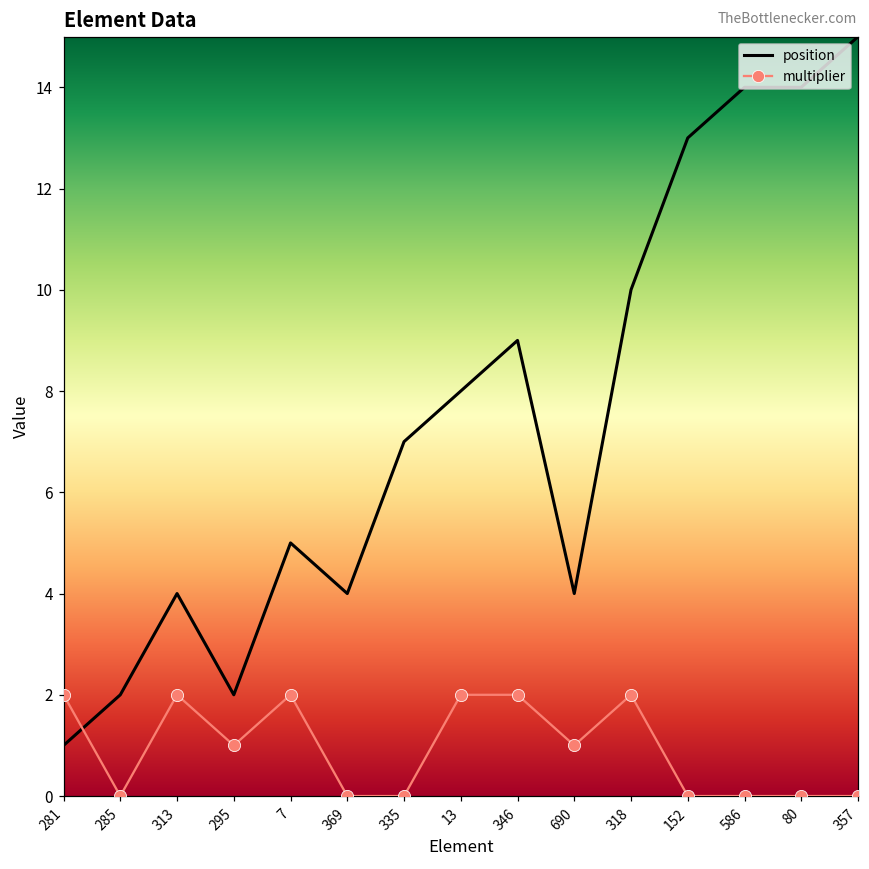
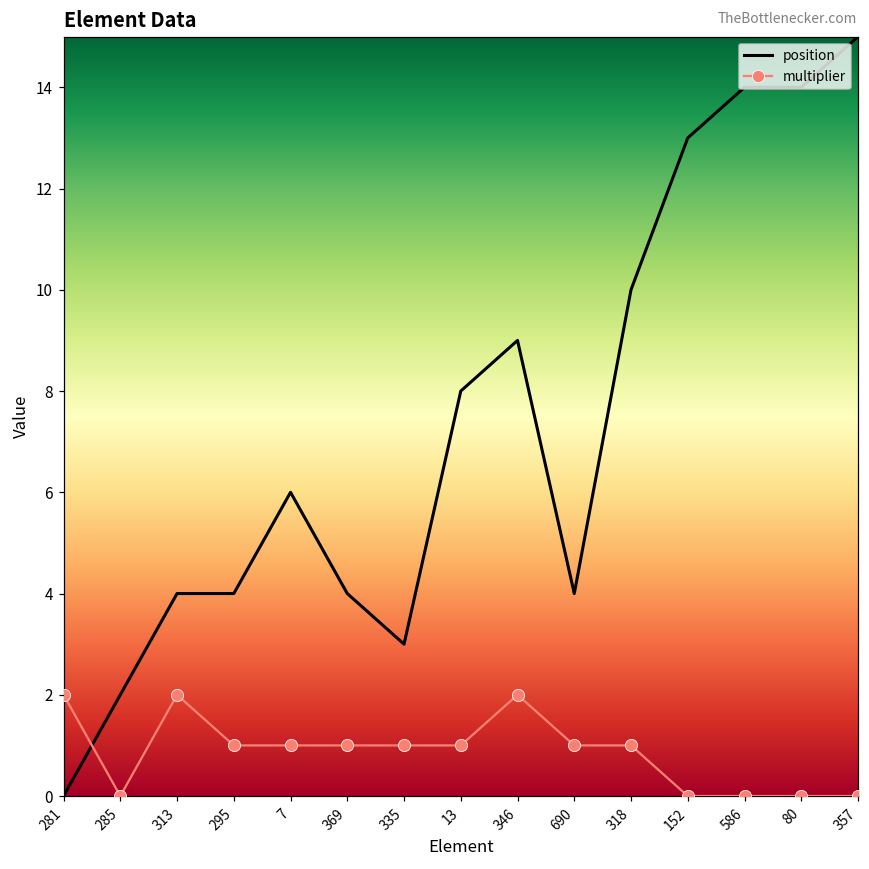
  {
    "position": {
-     "281": 1,
+     "281": 0,
      "285": 2,
      "313": 4,
-     "295": 2,
-     "7": 5,
+     "295": 4,
+     "7": 6,
      "369": 4,
-     "335": 7,
+     "335": 3,
      "13": 8,
      "346": 9,
      "690": 4,
      "318": 10,
      "152": 13,
      "357": 15
    },
    "multiplier": {
      "281": 2,
      "285": 0,
      "313": 2,
      "295": 1,
-     "7": 2,
-     "369": 0,
-     "335": 0,
-     "13": 2,
+     "7": 1,
+     "369": 1,
+     "335": 1,
+     "13": 1,
      "346": 2,
      "690": 1,
-     "318": 2,
+     "318": 1,
      "152": 0,
      "586": 0,
      "80": 0,
      "357": 0
    }
  }
